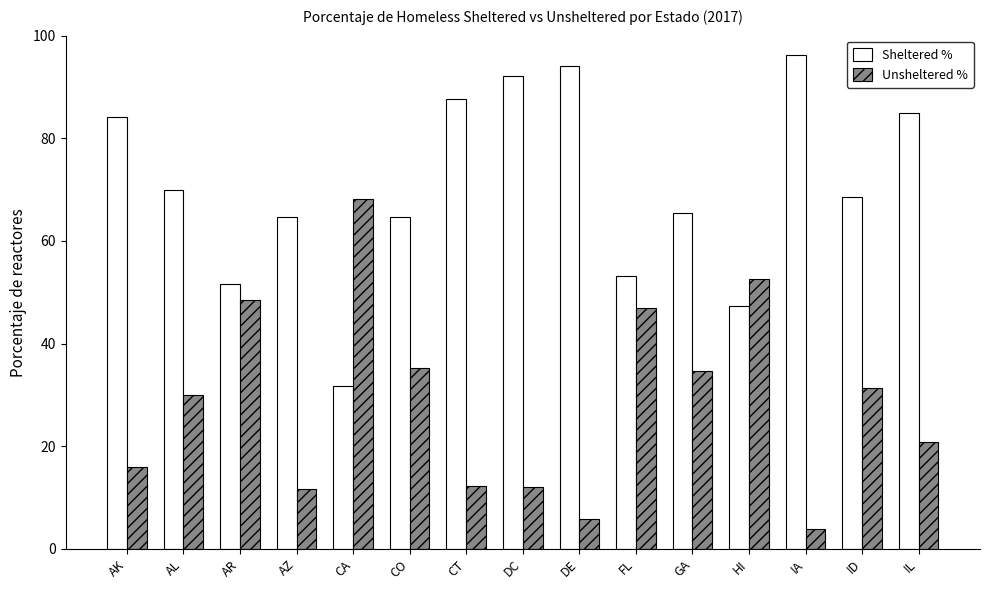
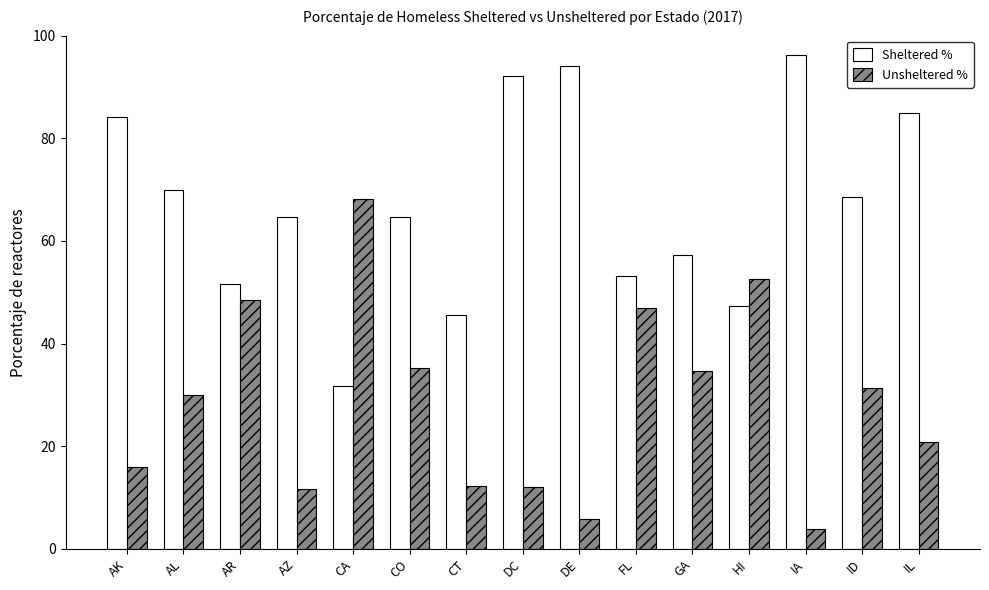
  {
    "Sheltered %": {
      "AK": 84,
      "AL": 70,
      "AR": 52,
      "AZ": 65,
      "CA": 32,
      "CO": 65,
-     "CT": 88,
+     "CT": 46,
      "DC": 92,
      "DE": 94,
      "FL": 53,
-     "GA": 65,
+     "GA": 57,
      "HI": 47,
      "IA": 96,
      "ID": 69,
      "IL": 85
    },
    "Unsheltered %": {
      "AK": 16,
      "AL": 30,
      "AR": 48,
      "AZ": 12,
      "CA": 68,
      "CO": 35,
      "CT": 12,
      "DC": 12,
      "DE": 6,
      "FL": 47,
      "GA": 35,
      "HI": 53,
      "IA": 4,
      "ID": 31,
      "IL": 21
    }
  }
